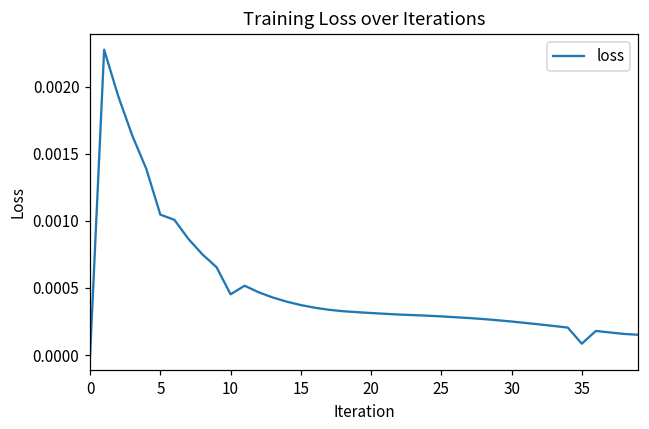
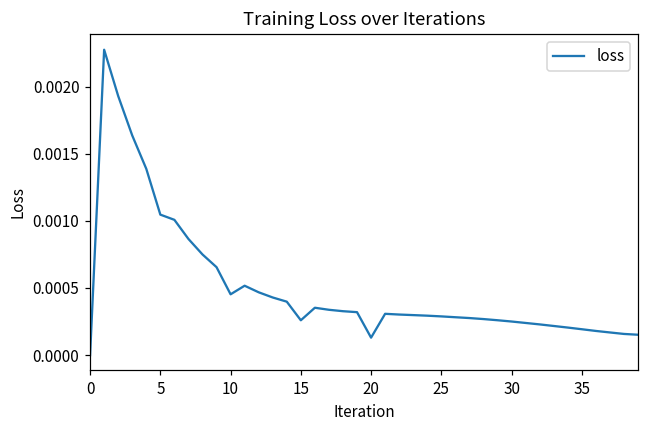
  {
    "0": 0.00000,
    "5": 0.00105,
    "10": 0.00045,
-   "15": 0.00037,
-   "20": 0.00031,
+   "15": 0.00026,
+   "20": 0.00013,
    "25": 0.00029,
    "30": 0.00025,
-   "35": 0.00009
+   "35": 0.00019
  }
